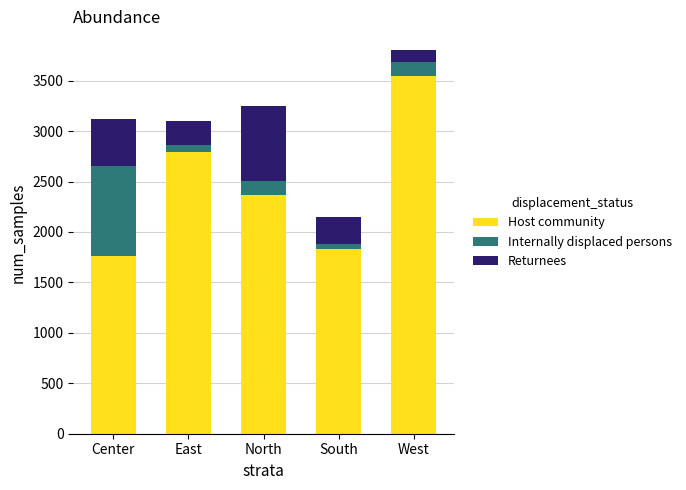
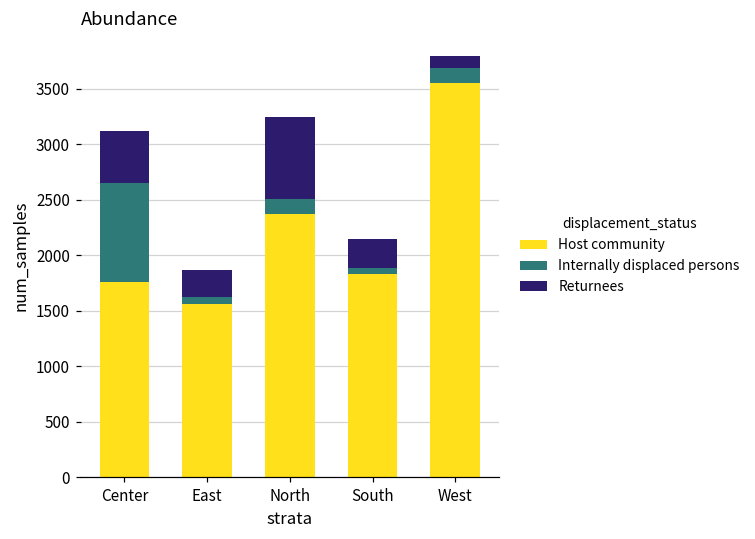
  {
    "Host community": {
      "Center": 1760,
-     "East": 2800,
+     "East": 1560,
      "North": 2370,
      "South": 1830,
      "West": 3550
    },
    "Internally displaced persons": {
      "Center": 890,
      "East": 60,
      "North": 140,
      "South": 50,
      "West": 140
    },
    "Returnees": {
      "Center": 470,
      "East": 240,
      "North": 740,
      "South": 270,
      "West": 110
    }
  }
